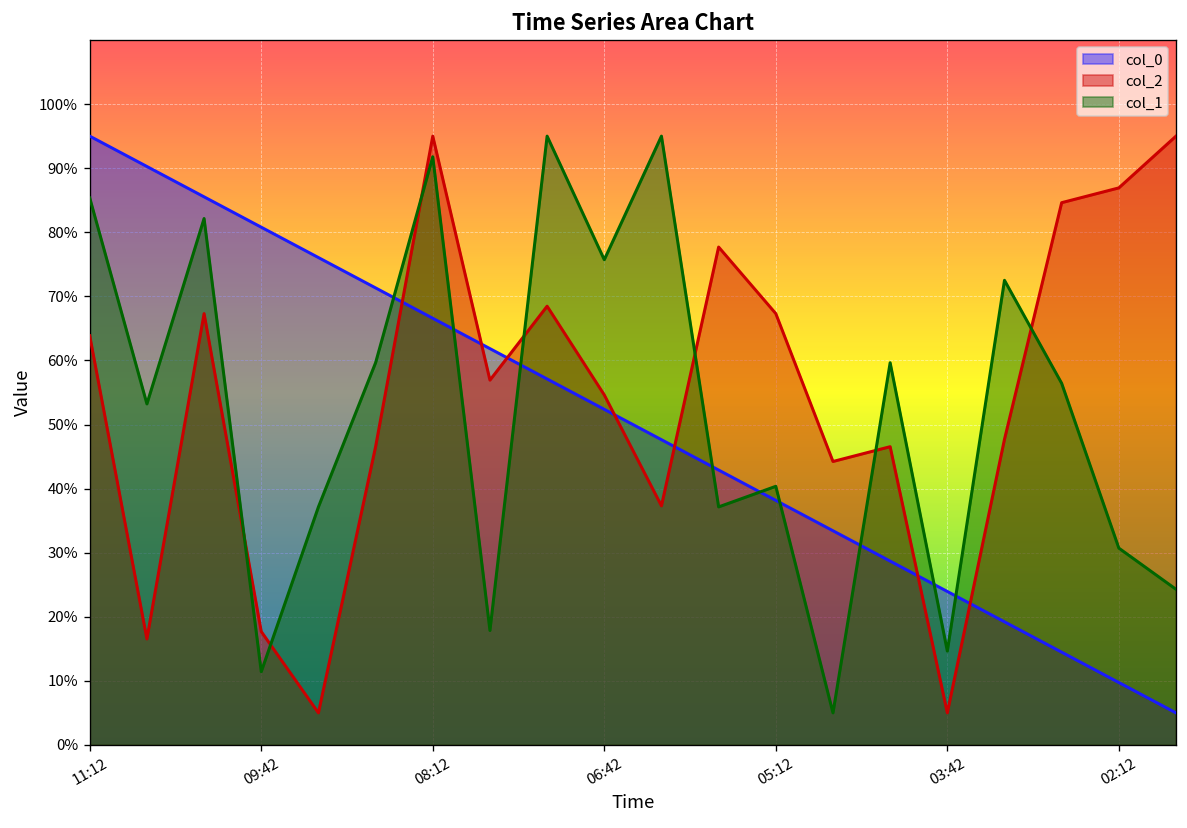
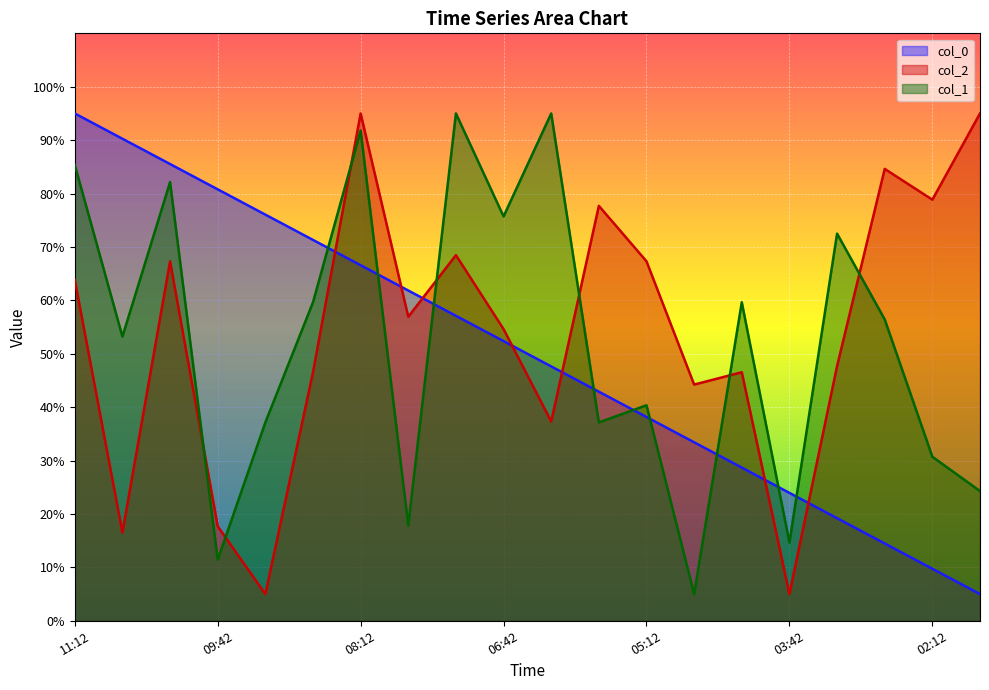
  {
    "col_0": {
      "11:12": "95%",
      "09:42": "81%",
      "08:12": "67%",
      "06:42": "52%",
      "05:12": "38%",
      "03:42": "24%",
      "02:12": "10%"
    },
    "col_2": {
      "11:12": "64%",
      "09:42": "18%",
      "08:12": "95%",
      "06:42": "55%",
      "05:12": "67%",
      "03:42": "5%",
-     "02:12": "87%"
+     "02:12": "79%"
    },
    "col_1": {
      "11:12": "85%",
      "09:42": "11%",
      "08:12": "92%",
      "06:42": "76%",
      "05:12": "40%",
      "03:42": "15%",
      "02:12": "31%"
    }
  }
